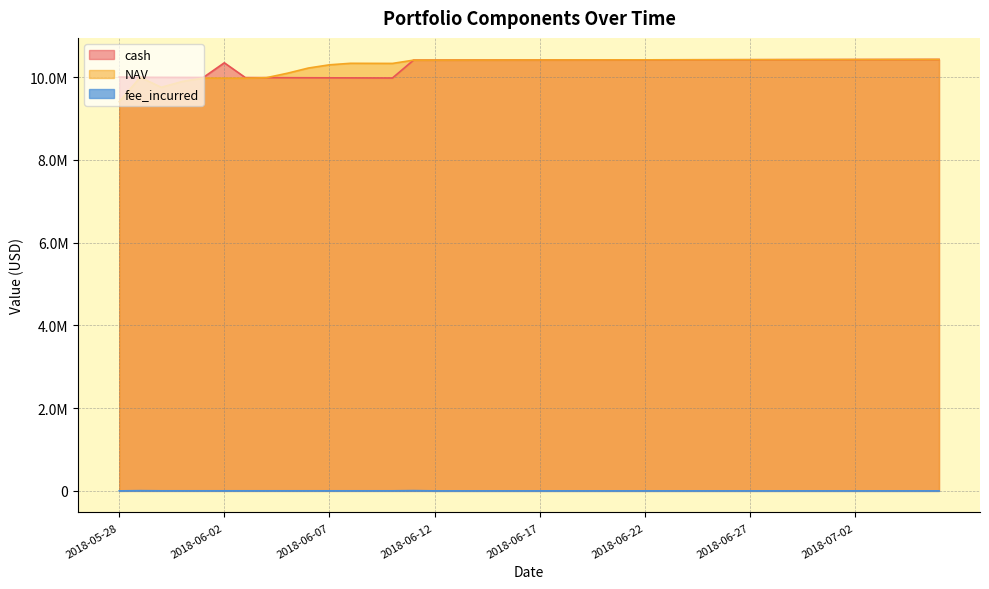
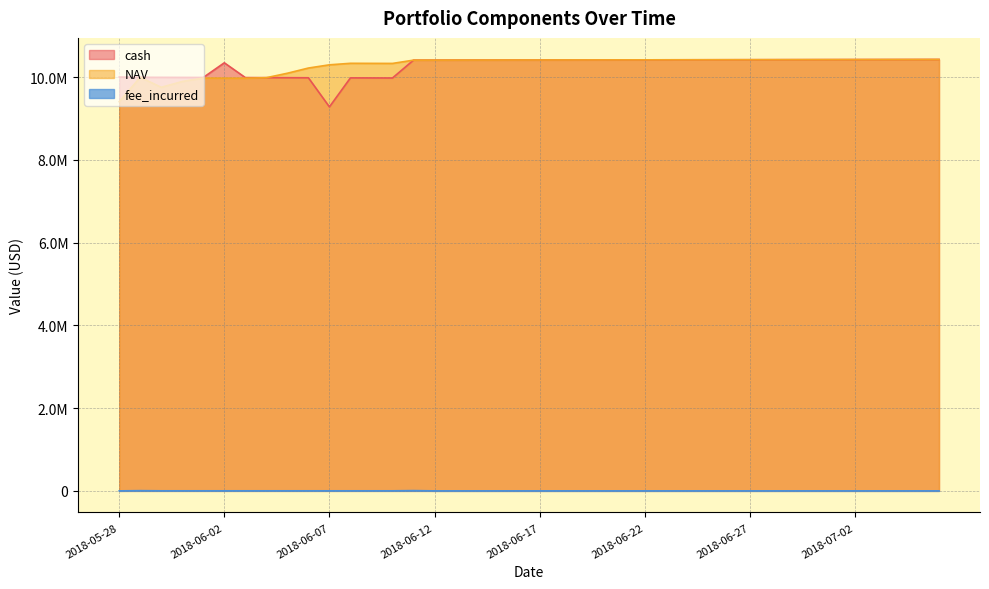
  {
    "cash": {
      "2018-06-02": 10300000,
-     "2018-06-07": 10000000
+     "2018-06-07": 9300000
    },
    "NAV": {
      "2018-06-02": 10000000,
      "2018-06-07": 10300000
    },
    "fee_incurred": {
      "2018-05-28": 0,
      "2018-06-02": 0,
      "2018-06-07": 0,
      "2018-06-12": 0,
      "2018-06-17": 0,
      "2018-06-22": 0,
      "2018-06-27": 0,
      "2018-07-02": 0
    }
  }
